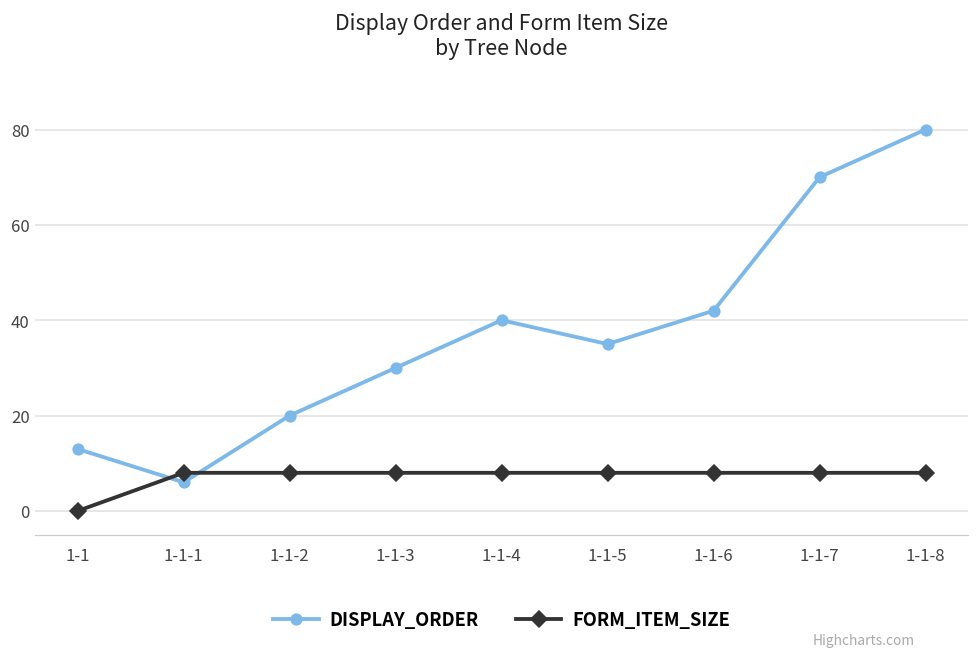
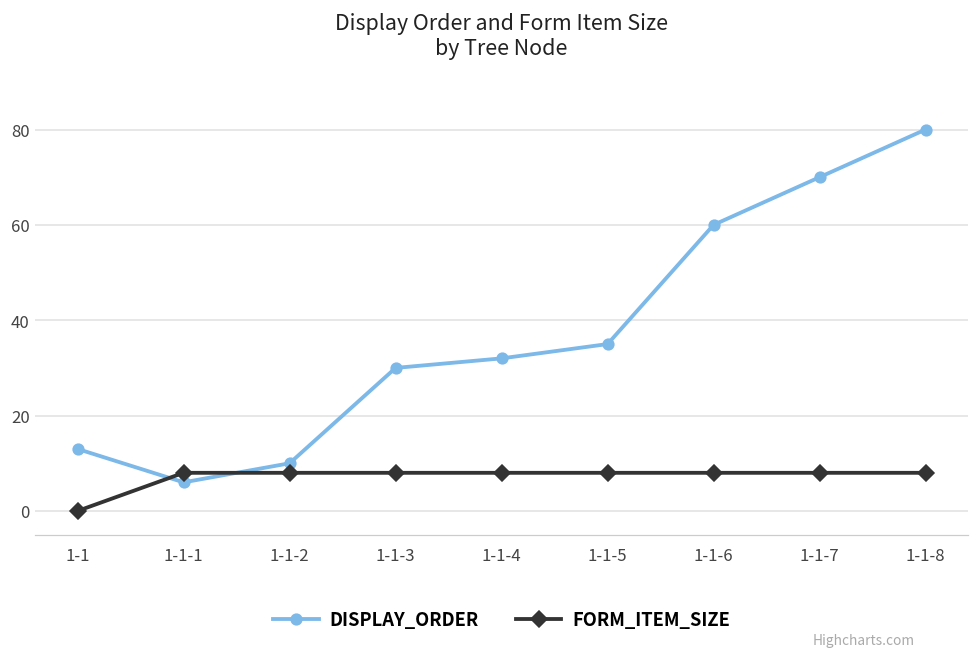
  {
    "DISPLAY_ORDER": {
      "1-1": 13,
      "1-1-1": 6,
-     "1-1-2": 20,
+     "1-1-2": 10,
      "1-1-3": 30,
-     "1-1-4": 40,
+     "1-1-4": 32,
      "1-1-5": 35,
-     "1-1-6": 42,
+     "1-1-6": 60,
      "1-1-7": 70,
      "1-1-8": 80
    },
    "FORM_ITEM_SIZE": {
      "1-1": 0,
      "1-1-1": 8,
      "1-1-2": 8,
      "1-1-3": 8,
      "1-1-4": 8,
      "1-1-5": 8,
      "1-1-6": 8,
      "1-1-7": 8,
      "1-1-8": 8
    }
  }
